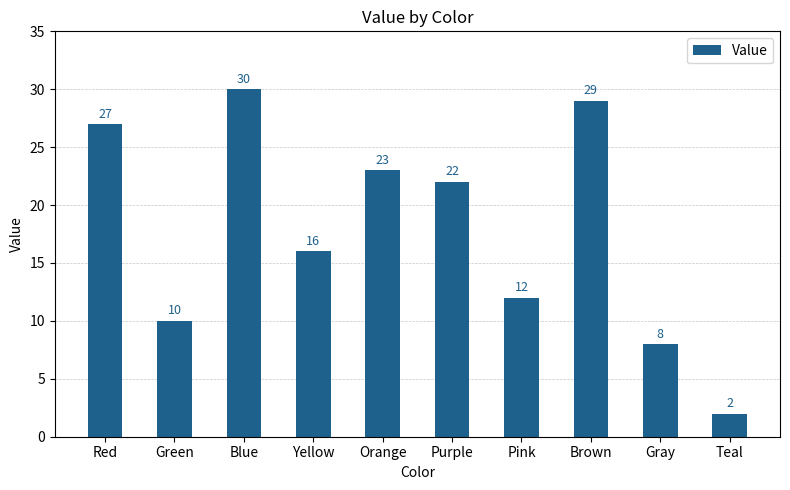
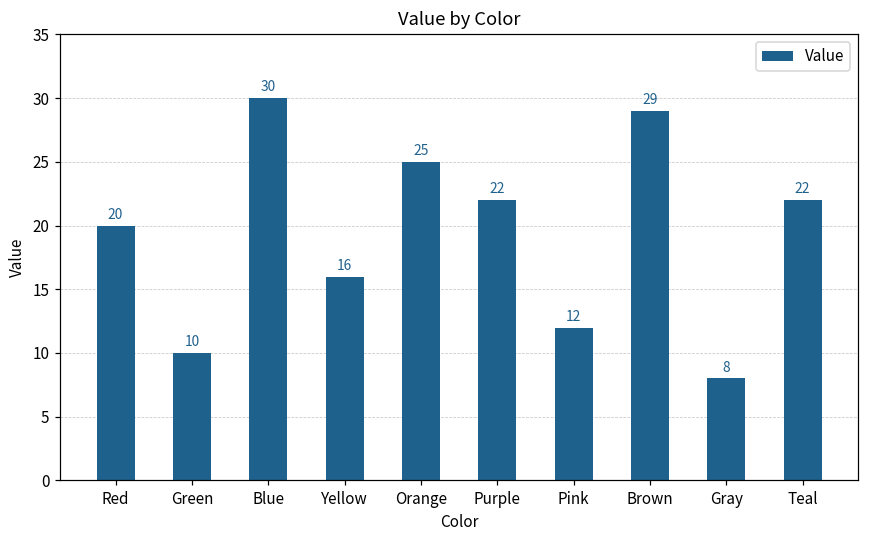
  {
-   "Red": 27,
+   "Red": 20,
    "Green": 10,
    "Blue": 30,
    "Yellow": 16,
-   "Orange": 23,
+   "Orange": 25,
    "Purple": 22,
    "Pink": 12,
    "Brown": 29,
    "Gray": 8,
-   "Teal": 2
+   "Teal": 22
  }
